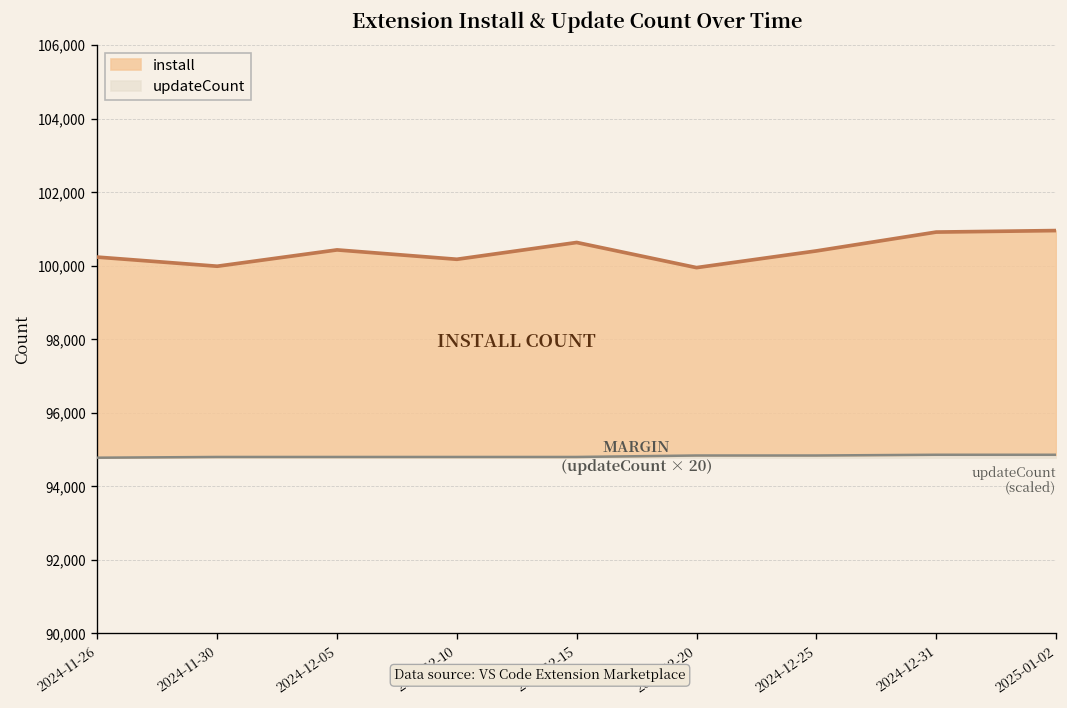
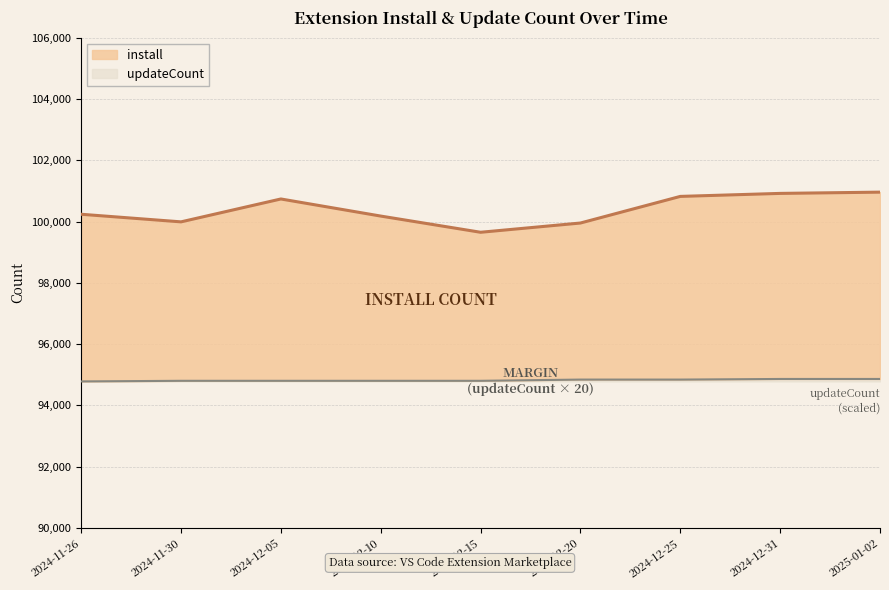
  {
    "install": {
      "2024-11-26": "100,200",
      "2024-11-30": "100,000",
-     "2024-12-05": "100,400",
+     "2024-12-05": "100,700",
      "2024-12-10": "100,200",
-     "2024-12-15": "100,600",
+     "2024-12-15": "99,600",
      "2024-12-20": "100,000",
-     "2024-12-25": "100,400",
+     "2024-12-25": "100,800",
      "2024-12-31": "100,900",
      "2025-01-02": "101,000"
    },
    "updateCount": {
      "2024-11-26": "94,800",
      "2024-11-30": "94,800",
      "2024-12-05": "94,800",
      "2024-12-10": "94,800",
      "2024-12-25": "94,800",
      "2024-12-31": "94,900",
      "2025-01-02": "94,900"
    }
  }
